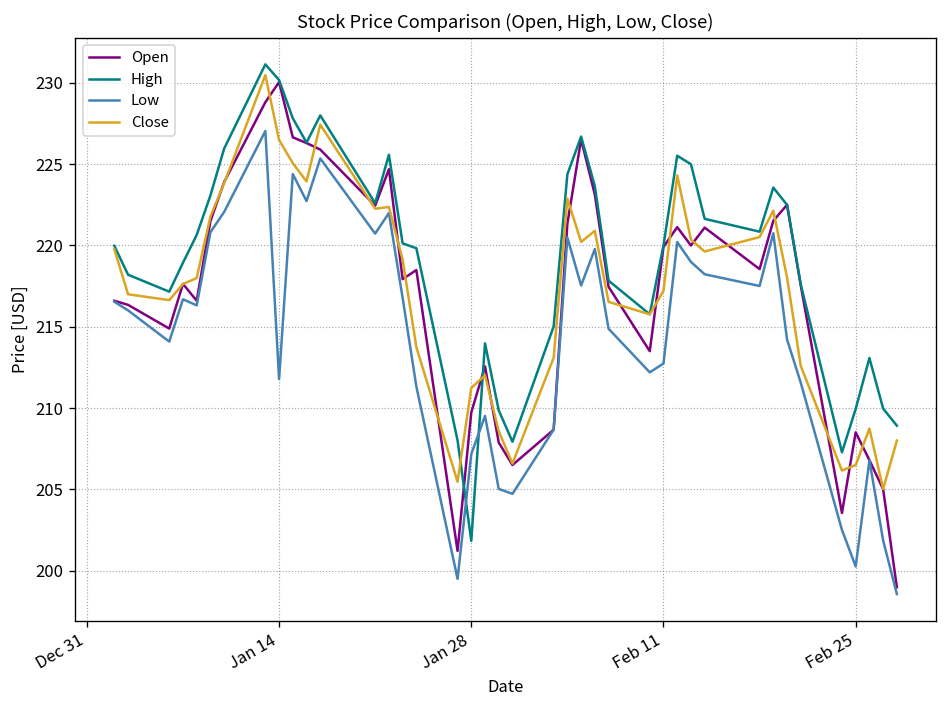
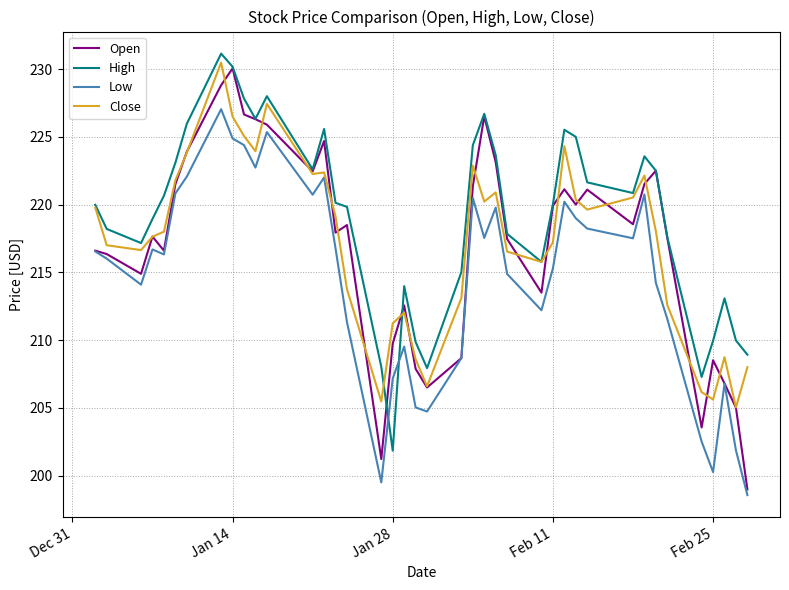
  {
    "Open": {
      "Jan 28": 209.7,
      "Feb 25": 208.5
    },
    "High": {
      "Jan 28": 201.8,
      "Feb 25": 209.9
    },
    "Low": {
-     "Jan 14": 211.8,
+     "Jan 14": 224.9,
      "Jan 28": 207.2,
-     "Feb 11": 212.7,
+     "Feb 11": 215.3,
      "Feb 25": 200.3
    },
    "Close": {
      "Jan 14": 226.5,
      "Jan 28": 211.2,
      "Feb 11": 217.2,
-     "Feb 25": 206.5
+     "Feb 25": 205.6
    }
  }
